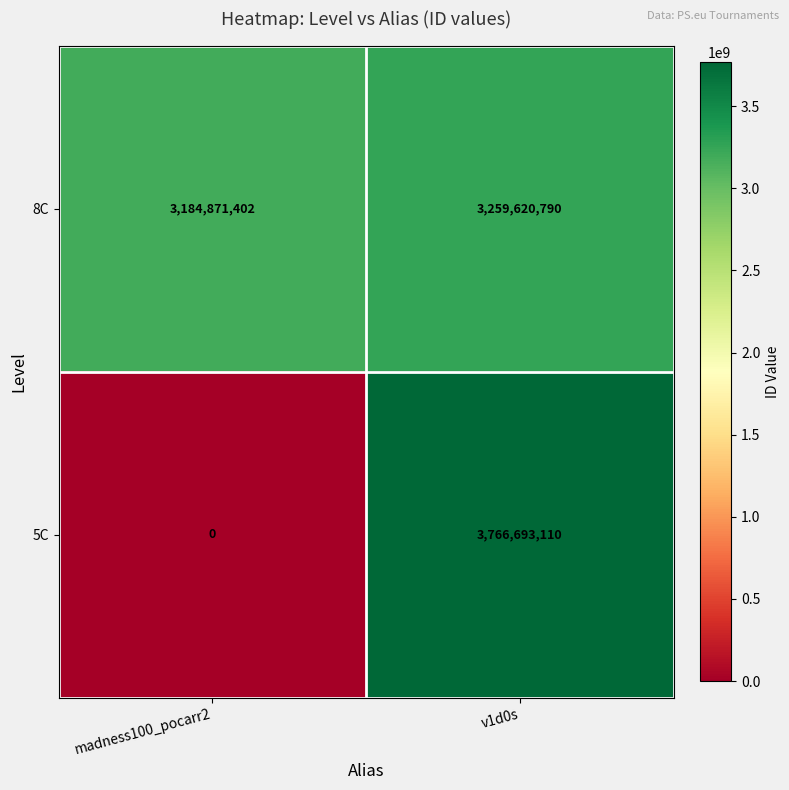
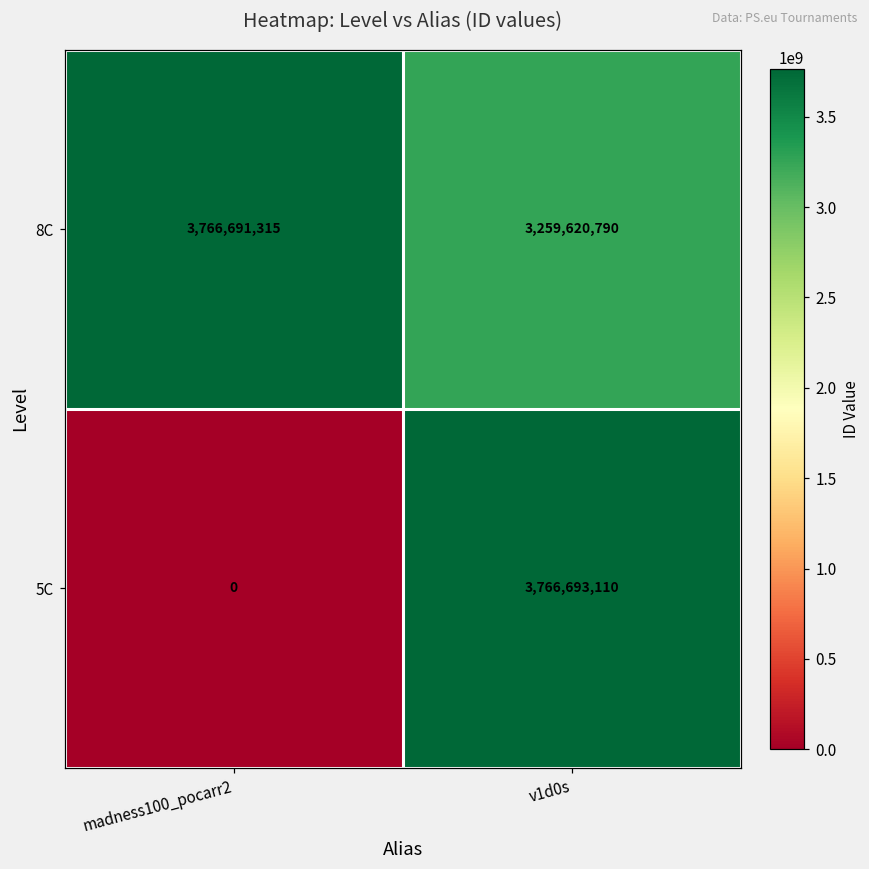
  {
    "8C": {
-     "madness100_pocarr2": "3,184,871,402",
+     "madness100_pocarr2": "3,766,691,315",
      "v1d0s": "3,259,620,790"
    },
    "5C": {
      "madness100_pocarr2": "0",
      "v1d0s": "3,766,693,110"
    }
  }
